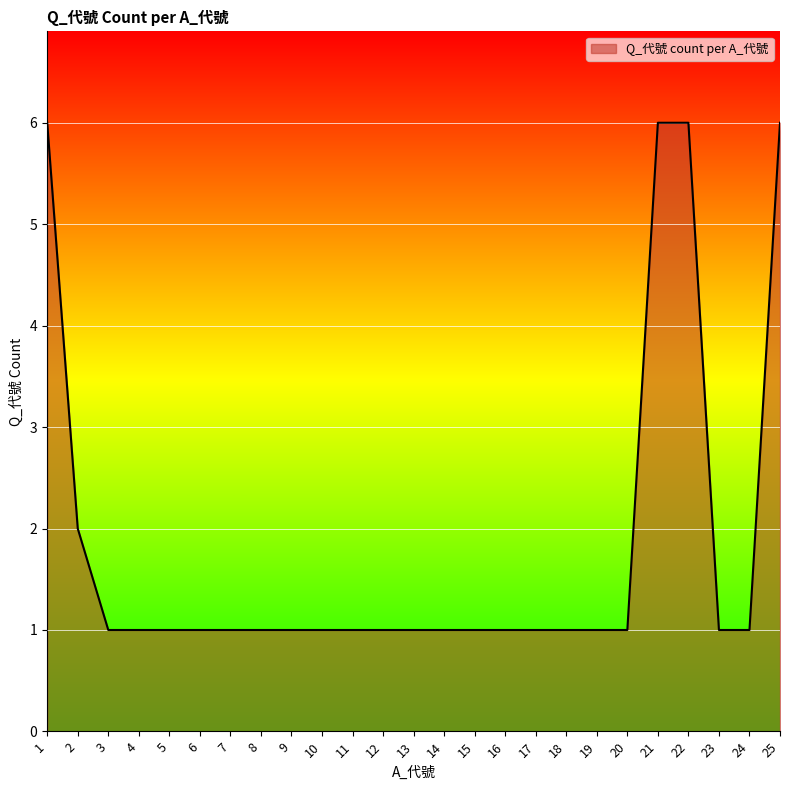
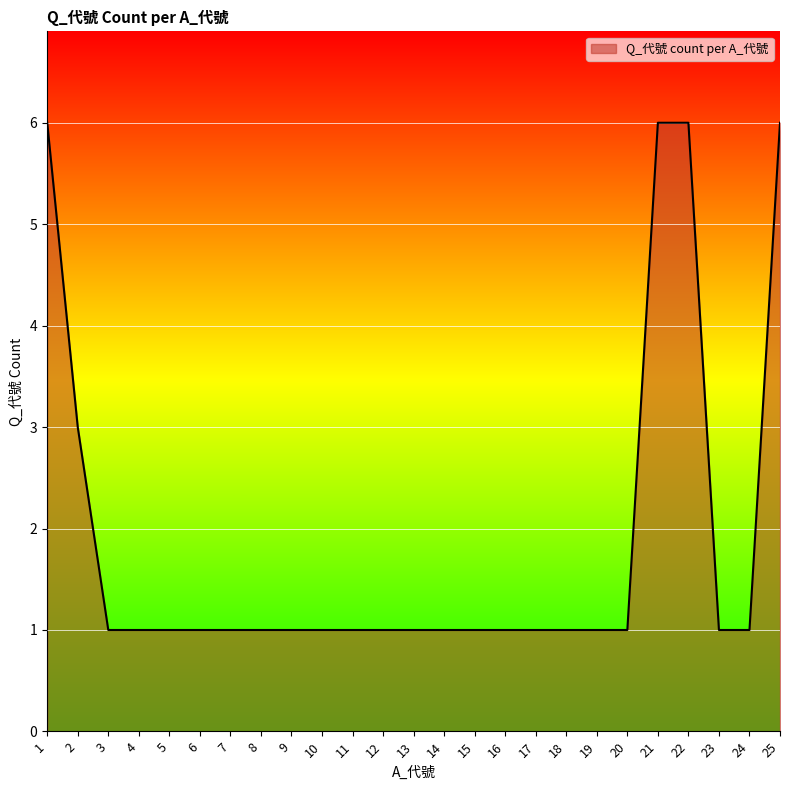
  {
    "1": 6,
-   "2": 2,
+   "2": 3,
    "3": 1,
    "4": 1,
    "5": 1,
    "6": 1,
    "7": 1,
    "8": 1,
    "9": 1,
    "10": 1,
    "11": 1,
    "12": 1,
    "13": 1,
    "14": 1,
    "15": 1,
    "16": 1,
    "17": 1,
    "18": 1,
    "19": 1,
    "20": 1,
    "21": 6,
    "22": 6,
    "23": 1,
    "24": 1,
    "25": 6
  }
